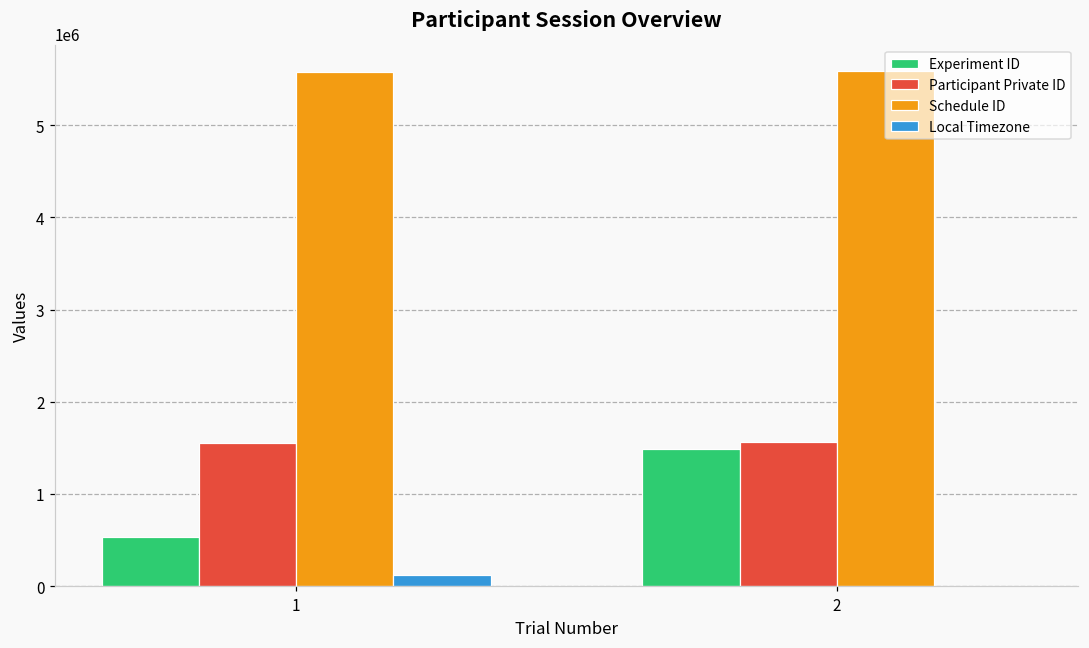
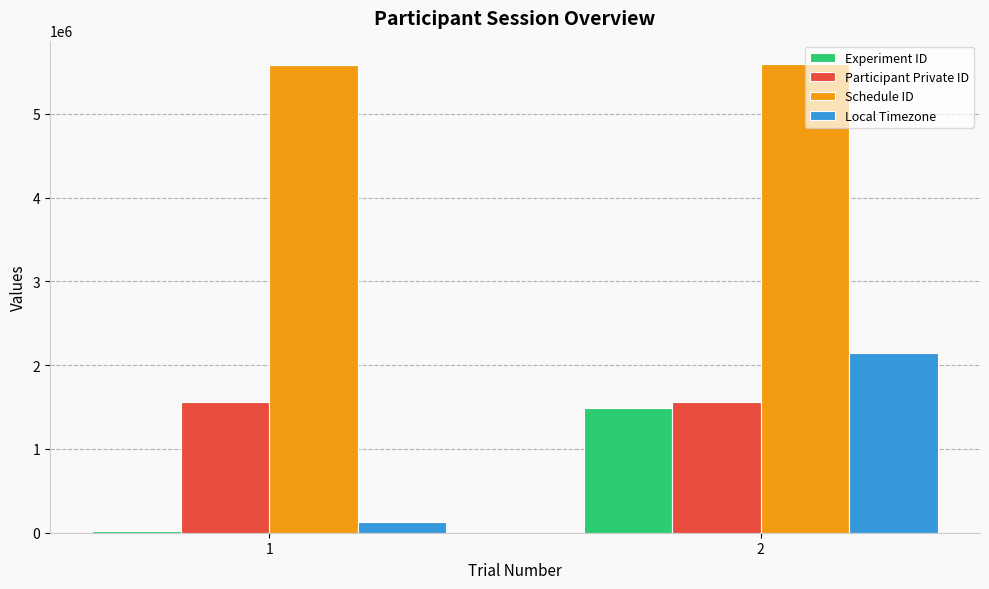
  {
    "Experiment ID": {
-     "1": 500000,
+     "1": 0,
      "2": 1500000
    },
    "Participant Private ID": {
      "1": 1600000,
      "2": 1600000
    },
    "Schedule ID": {
      "1": 5600000
    },
    "Local Timezone": {
      "1": 100000,
-     "2": 0
+     "2": 2100000
    }
  }
